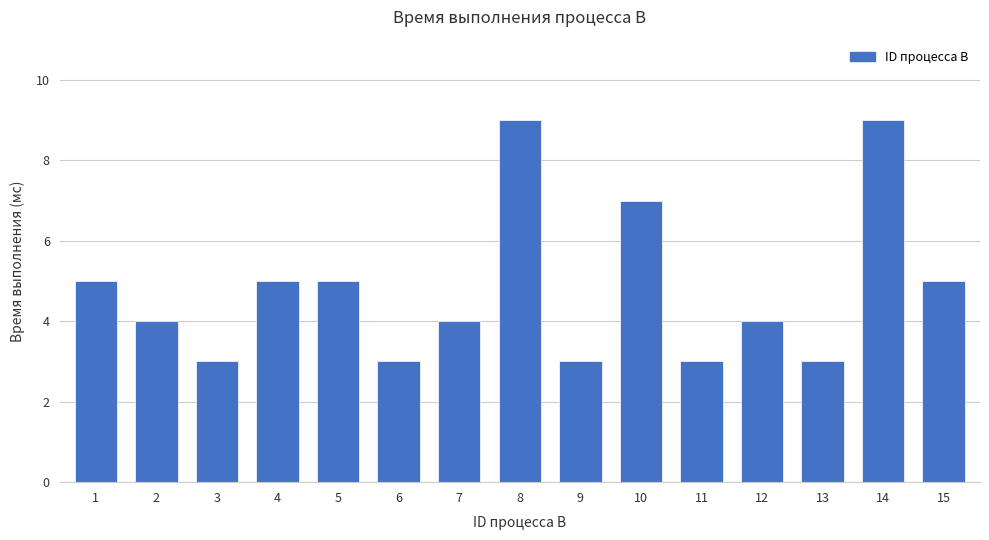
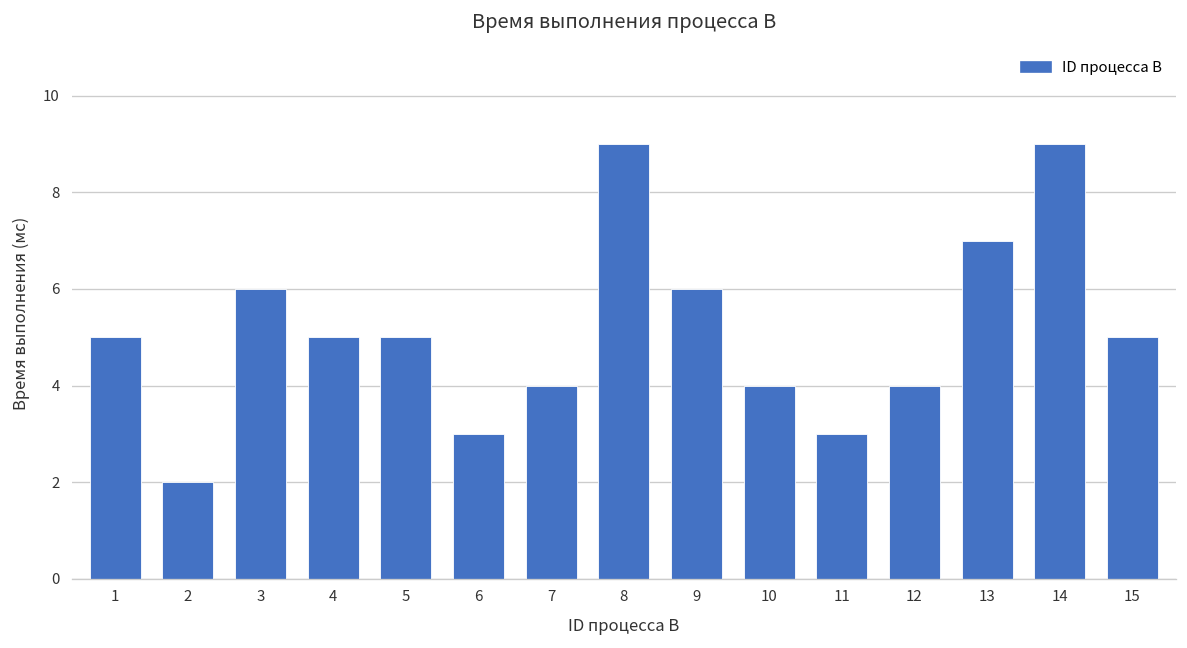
  {
    "1": 5,
-   "2": 4,
-   "3": 3,
+   "2": 2,
+   "3": 6,
    "4": 5,
    "5": 5,
    "6": 3,
    "7": 4,
    "8": 9,
-   "9": 3,
-   "10": 7,
+   "9": 6,
+   "10": 4,
    "11": 3,
    "12": 4,
-   "13": 3,
+   "13": 7,
    "14": 9,
    "15": 5
  }
